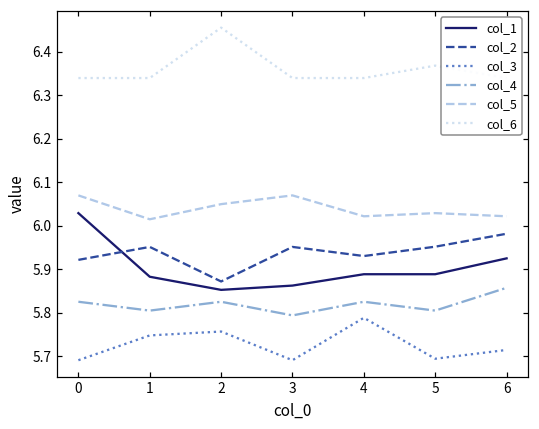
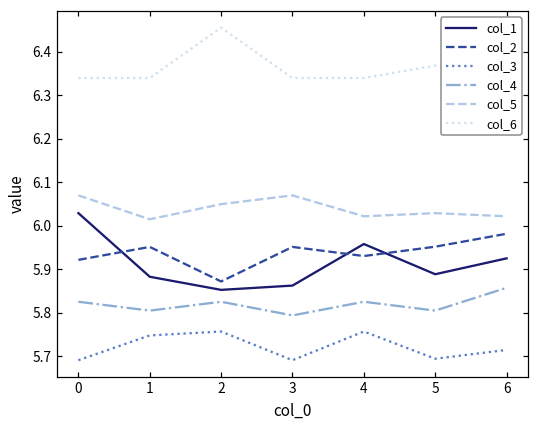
  {
    "col_1": {
      "0": 6.03,
      "1": 5.88,
      "2": 5.85,
      "3": 5.86,
-     "4": 5.89,
+     "4": 5.96,
      "5": 5.89,
      "6": 5.92
    },
    "col_2": {
      "0": 5.92,
      "1": 5.95,
      "2": 5.87,
      "3": 5.95,
      "4": 5.93,
      "5": 5.95,
      "6": 5.98
    },
    "col_3": {
      "0": 5.69,
      "1": 5.75,
      "2": 5.76,
      "3": 5.69,
-     "4": 5.79,
+     "4": 5.76,
      "5": 5.69,
      "6": 5.71
    }
  }
